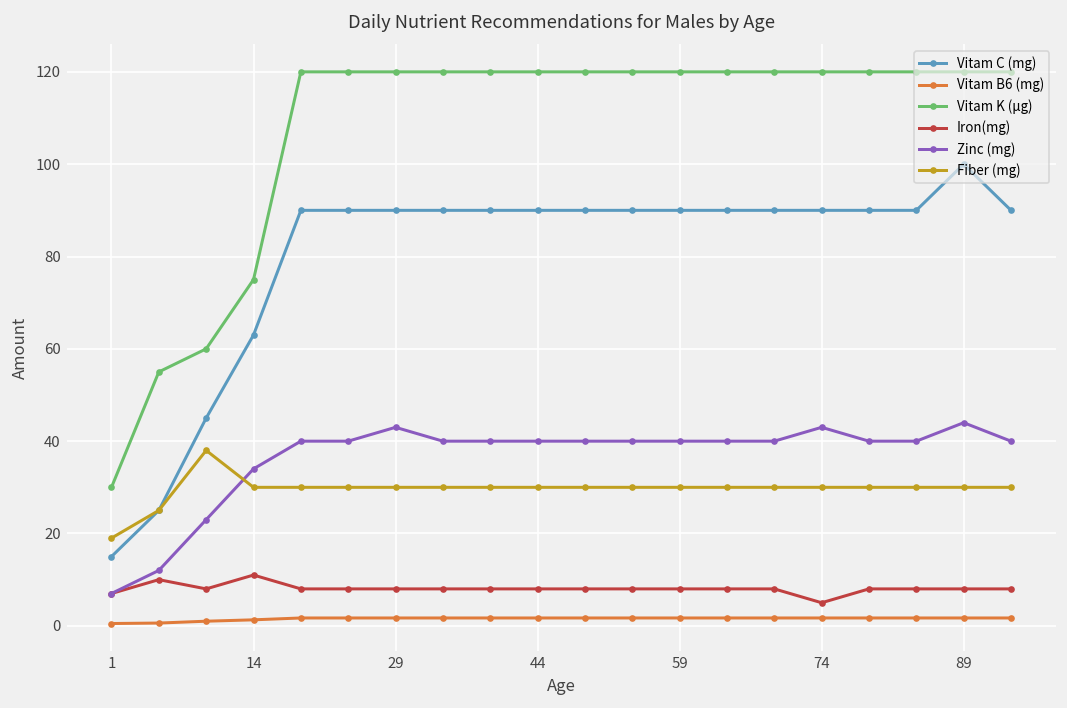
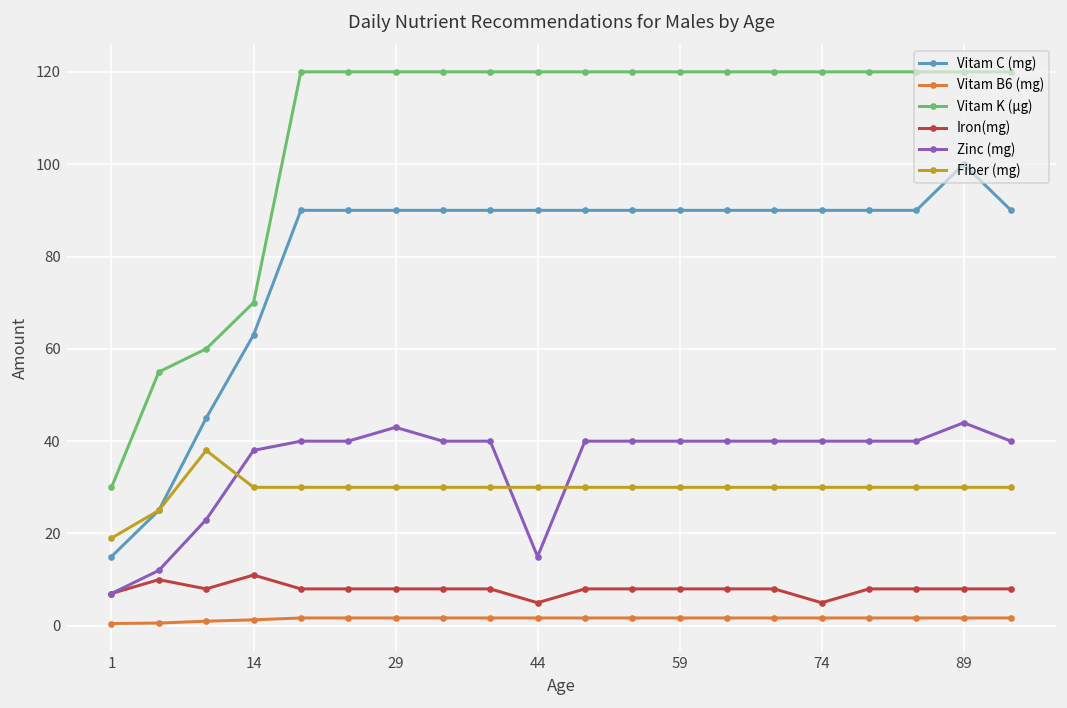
  {
    "Vitam C (mg)": {
      "1": 15,
      "14": 63,
      "29": 90,
      "44": 90,
      "59": 90,
      "74": 90
    },
    "Vitam K (µg)": {
      "1": 30,
-     "14": 75,
+     "14": 70,
      "29": 120,
      "44": 120,
      "59": 120,
      "74": 120
    },
    "Iron(mg)": {
      "14": 11,
      "29": 8,
-     "44": 8,
+     "44": 5,
      "59": 8,
      "74": 5,
      "89": 8
    },
    "Zinc (mg)": {
-     "14": 34,
+     "14": 38,
      "29": 43,
-     "44": 40,
+     "44": 15,
      "59": 40,
-     "74": 43,
+     "74": 40,
      "89": 44
    }
  }
